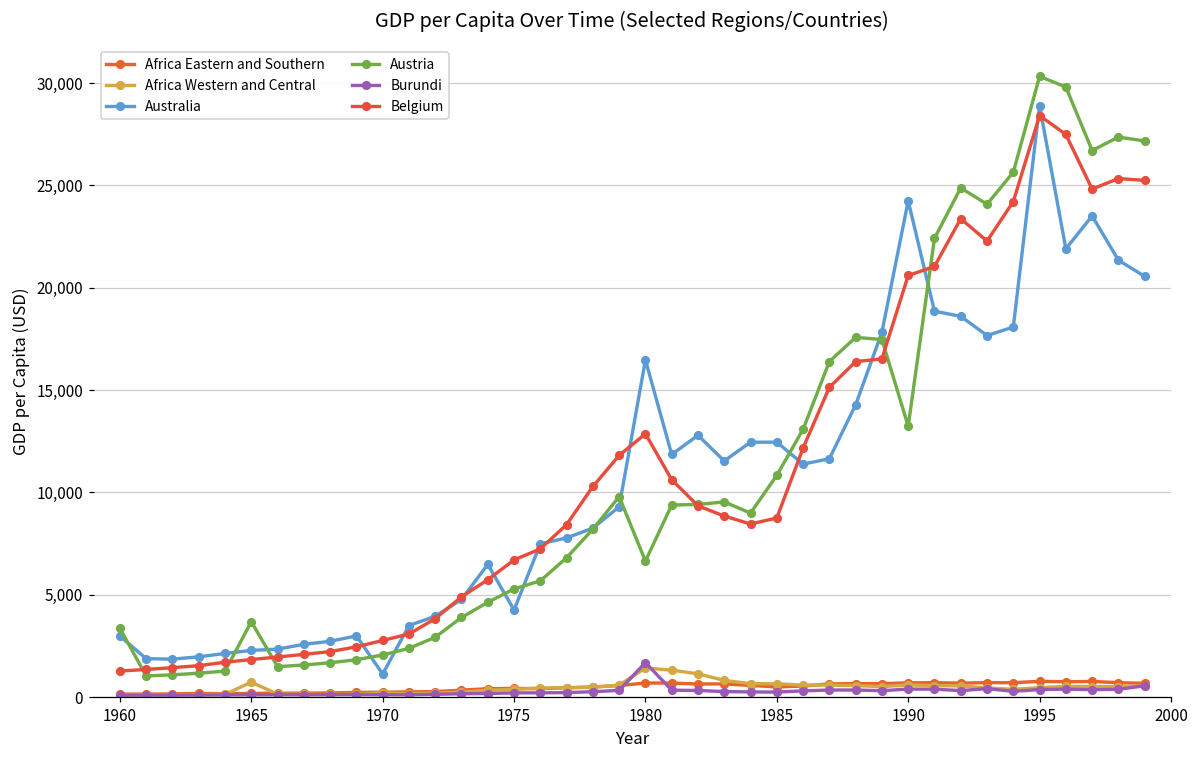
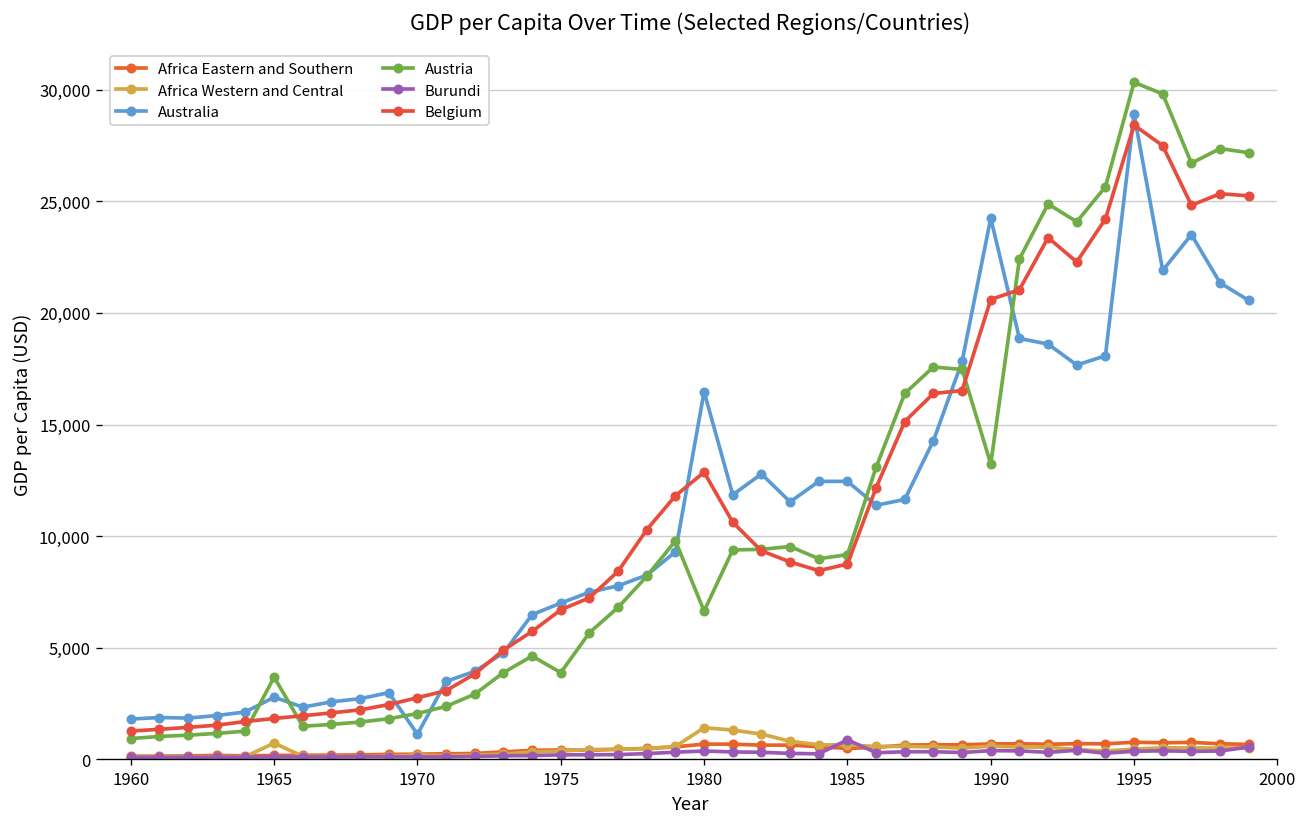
  {
    "Africa Western and Central": {
      "1965": "700",
      "1980": "1,400",
      "1985": "700"
    },
    "Australia": {
-     "1960": "3,000",
-     "1965": "2,300",
+     "1960": "1,800",
+     "1965": "2,800",
      "1970": "1,100",
-     "1975": "4,300",
+     "1975": "7,000",
      "1980": "16,500",
      "1985": "12,500",
      "1990": "24,200",
      "1995": "28,900"
    },
    "Austria": {
-     "1960": "3,400",
+     "1960": "900",
      "1965": "3,700",
      "1970": "2,100",
-     "1975": "5,300",
+     "1975": "3,900",
      "1980": "6,600",
-     "1985": "10,800",
+     "1985": "9,200",
      "1990": "13,200",
      "1995": "30,300"
    },
    "Burundi": {
      "1975": "200",
-     "1980": "1,700",
-     "1985": "200",
+     "1980": "400",
+     "1985": "900",
      "1990": "400"
    }
  }
